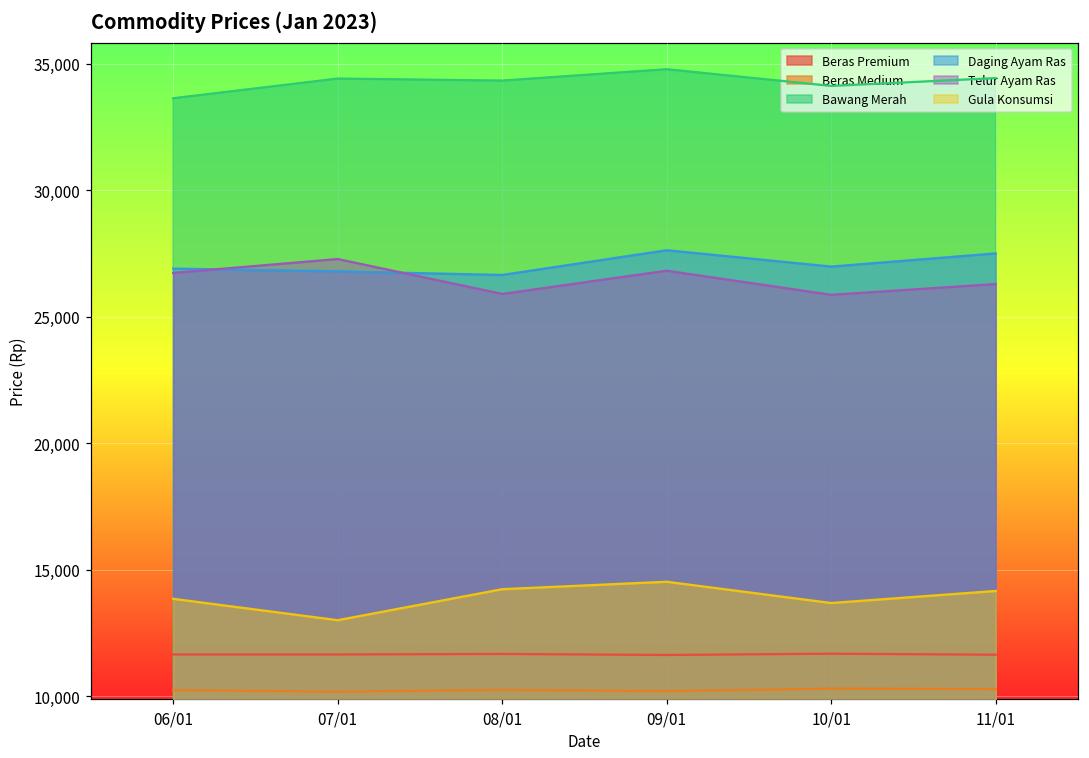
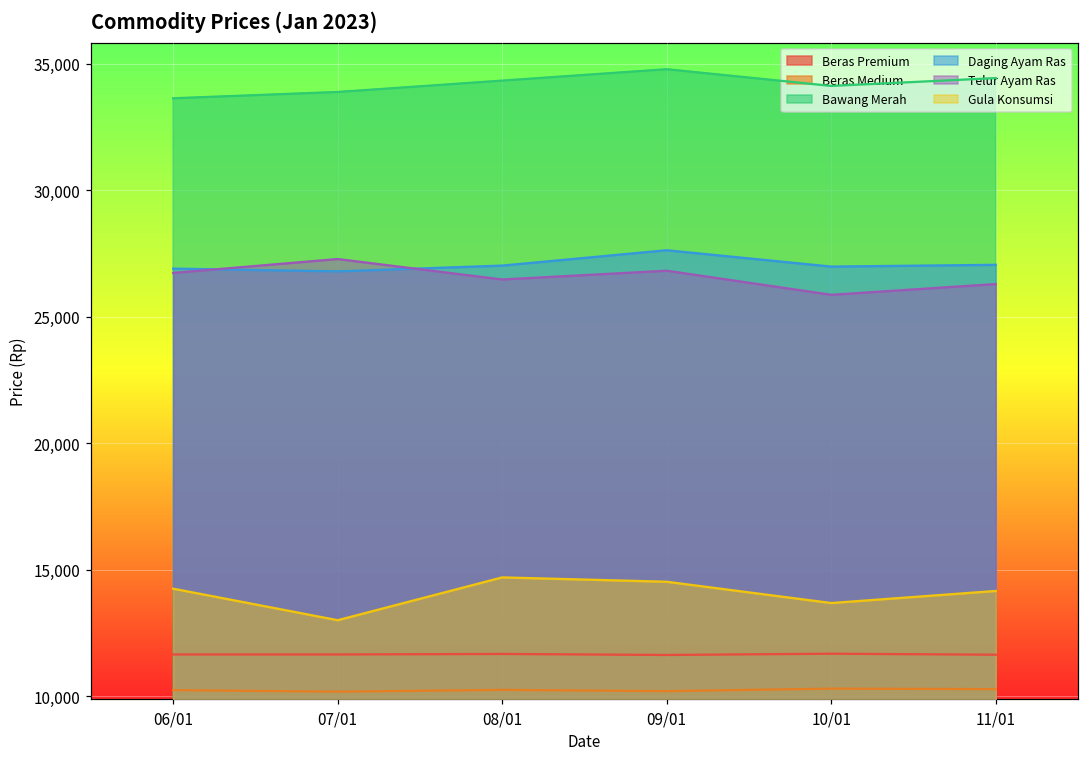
  {
    "Bawang Merah": {
      "06/01": "33,600",
-     "07/01": "34,400",
+     "07/01": "33,900",
      "08/01": "34,300",
      "09/01": "34,800"
    },
    "Daging Ayam Ras": {
      "06/01": "26,900",
      "07/01": "26,800",
-     "08/01": "26,700",
+     "08/01": "27,000",
      "09/01": "27,600",
      "10/01": "27,000",
-     "11/01": "27,500"
+     "11/01": "27,100"
    },
    "Telur Ayam Ras": {
      "06/01": "26,700",
      "07/01": "27,300",
-     "08/01": "25,900",
+     "08/01": "26,500",
      "09/01": "26,800",
      "10/01": "25,900",
      "11/01": "26,300"
    },
    "Gula Konsumsi": {
-     "06/01": "13,900",
+     "06/01": "14,300",
      "07/01": "13,000",
-     "08/01": "14,200",
+     "08/01": "14,700",
      "09/01": "14,500",
      "10/01": "13,700",
      "11/01": "14,200"
    }
  }
